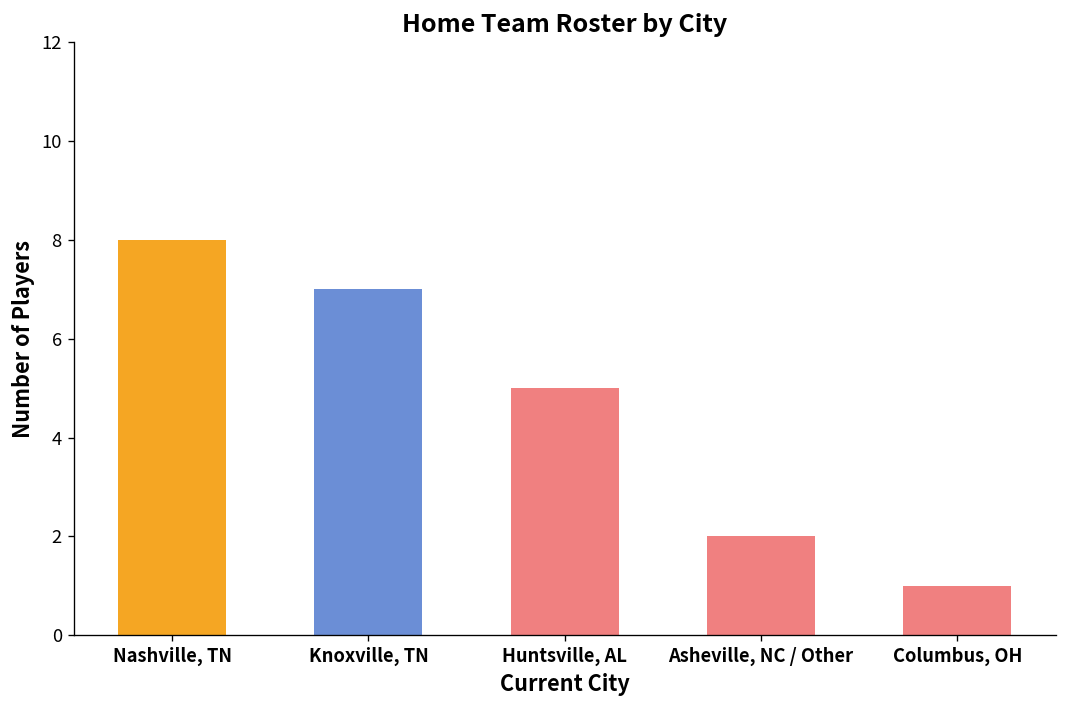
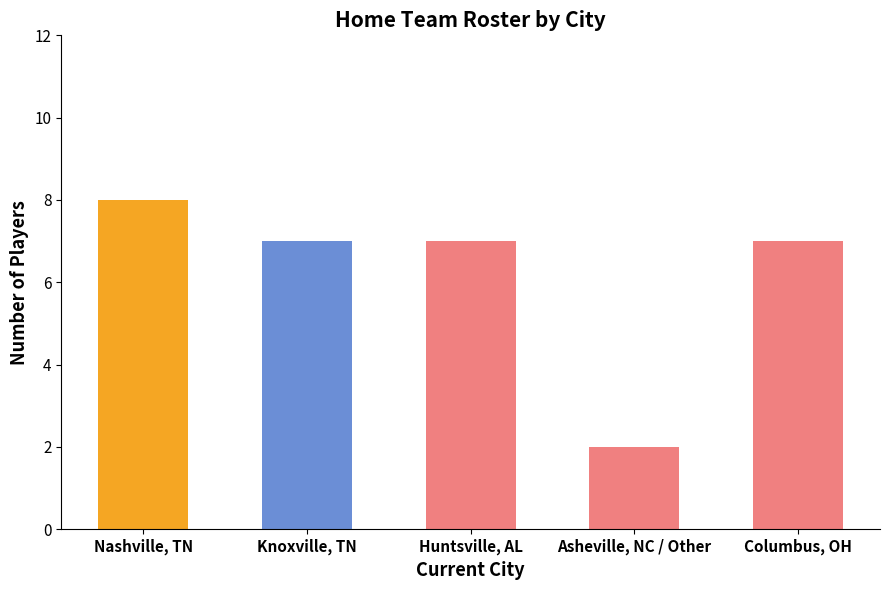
  {
    "Nashville, TN": 8,
    "Knoxville, TN": 7,
-   "Huntsville, AL": 5,
+   "Huntsville, AL": 7,
    "Asheville, NC / Other": 2,
-   "Columbus, OH": 1
+   "Columbus, OH": 7
  }
